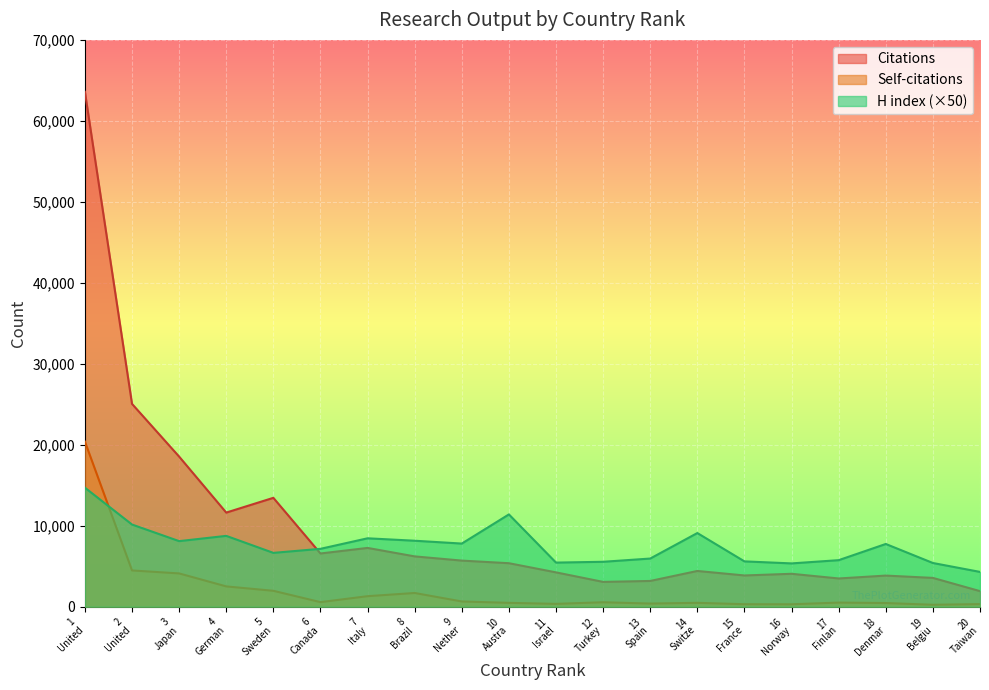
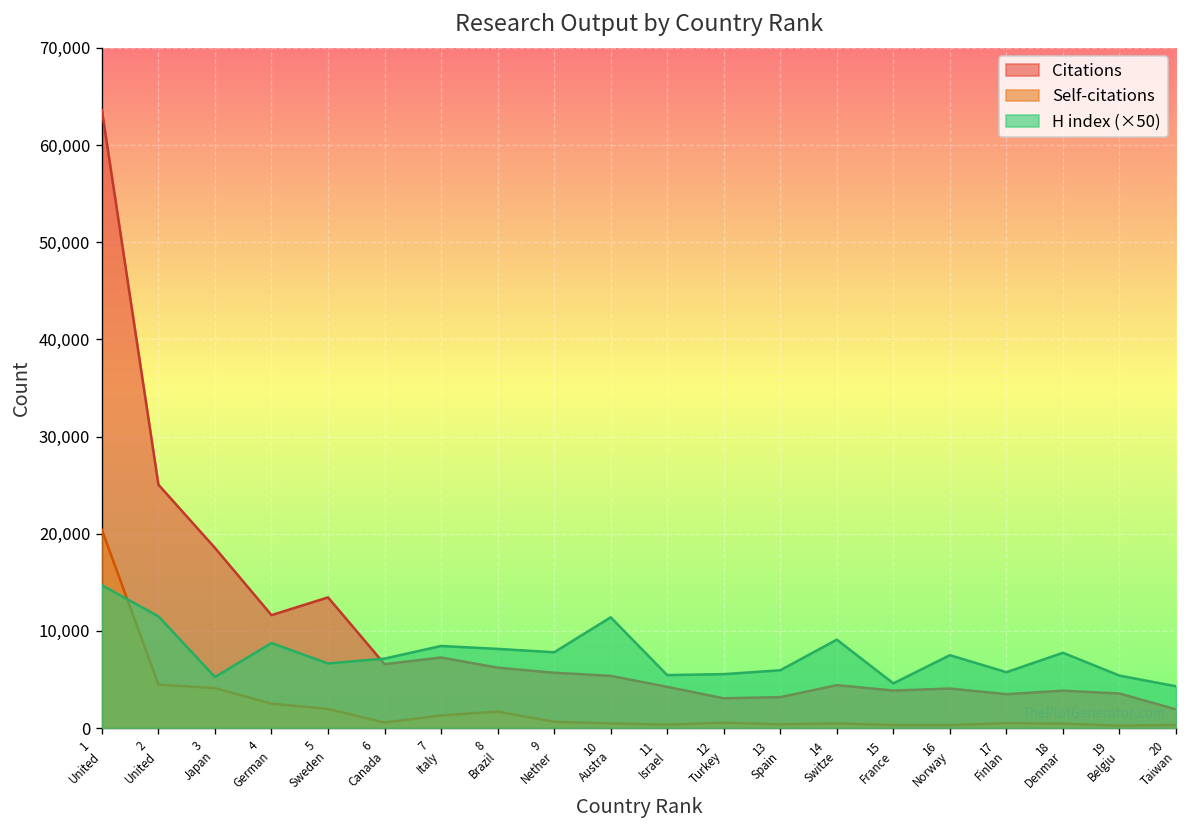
  {
    "H index (×50)": {
      "1 United": "15,000",
-     "2 United": "10,000",
-     "3 Japan": "8,000",
+     "2 United": "12,000",
+     "3 Japan": "5,000",
      "4 German": "9,000",
      "5 Sweden": "7,000",
      "6 Canada": "7,000",
      "7 Italy": "8,000",
      "8 Brazil": "8,000",
      "9 Nether": "8,000",
      "10 Austra": "11,000",
      "11 Israel": "5,000",
      "12 Turkey": "6,000",
      "13 Spain": "6,000",
      "14 Switze": "9,000",
-     "15 France": "6,000",
-     "16 Norway": "5,000",
+     "15 France": "5,000",
+     "16 Norway": "8,000",
      "17 Finlan": "6,000",
      "18 Denmar": "8,000",
      "19 Belgiu": "5,000",
      "20 Taiwan": "4,000"
    }
  }
